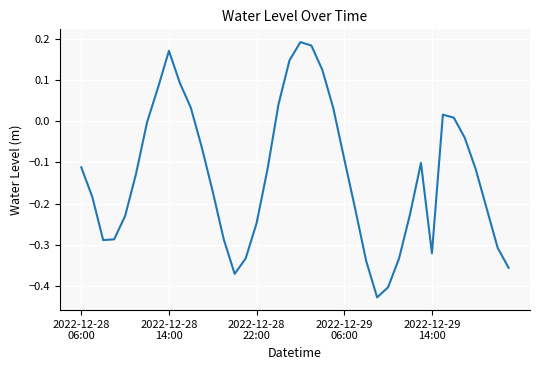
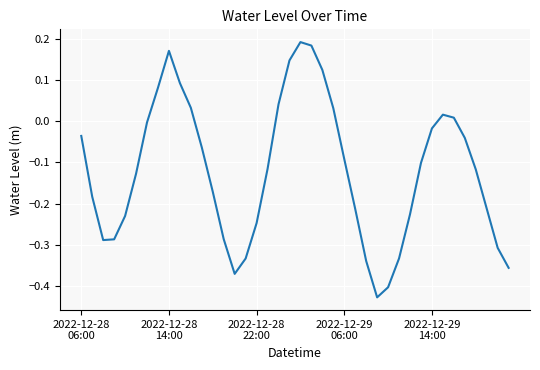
  {
-   "2022-12-28 06:00": -0.11,
+   "2022-12-28 06:00": -0.04,
    "2022-12-28 14:00": 0.17,
    "2022-12-28 22:00": -0.25,
    "2022-12-29 06:00": -0.09,
-   "2022-12-29 14:00": -0.32
+   "2022-12-29 14:00": -0.02
  }
